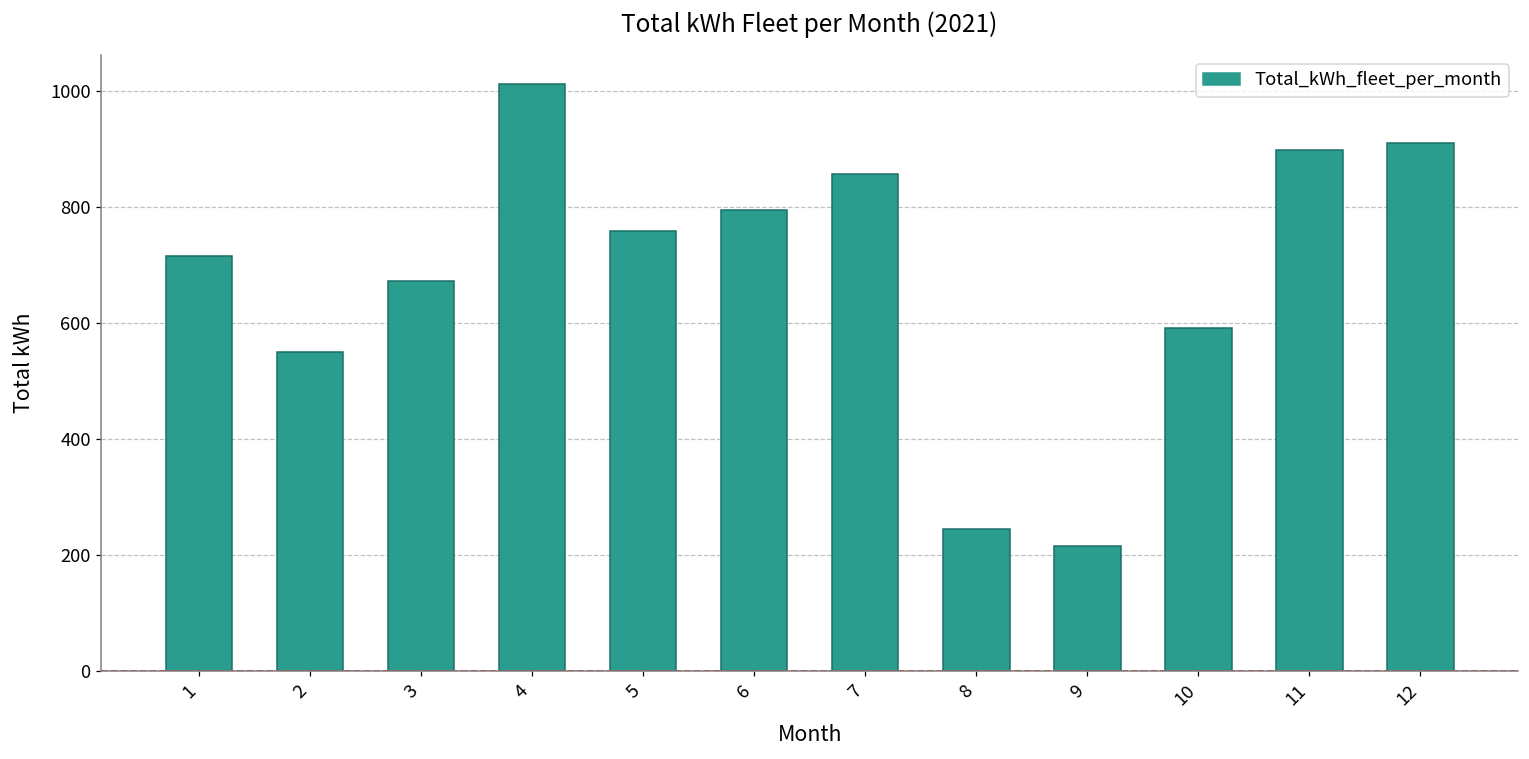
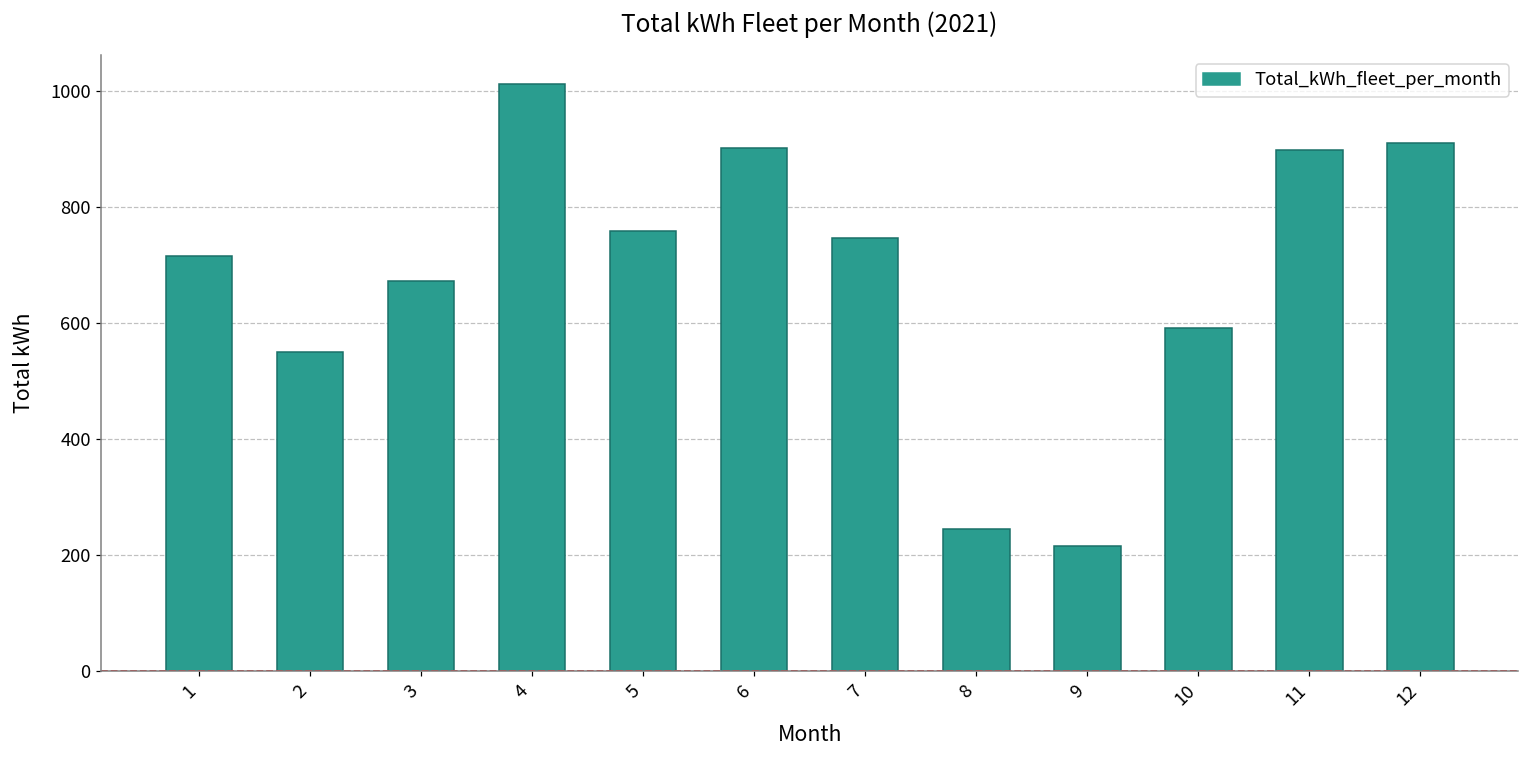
  {
    "1": 720,
    "2": 550,
    "3": 670,
    "4": 1010,
    "5": 760,
-   "6": 790,
-   "7": 860,
+   "6": 900,
+   "7": 750,
    "8": 240,
    "9": 220,
    "10": 590,
    "11": 900,
    "12": 910
  }
